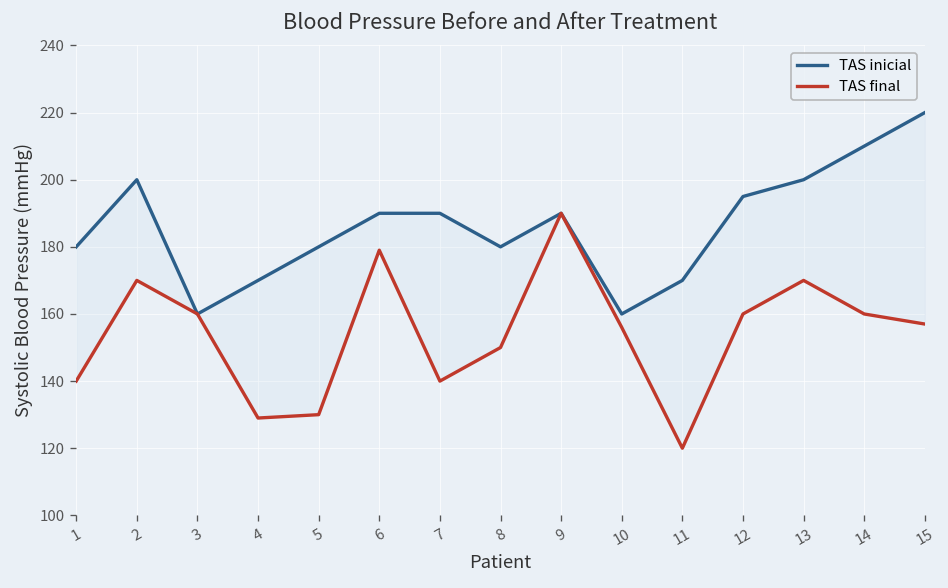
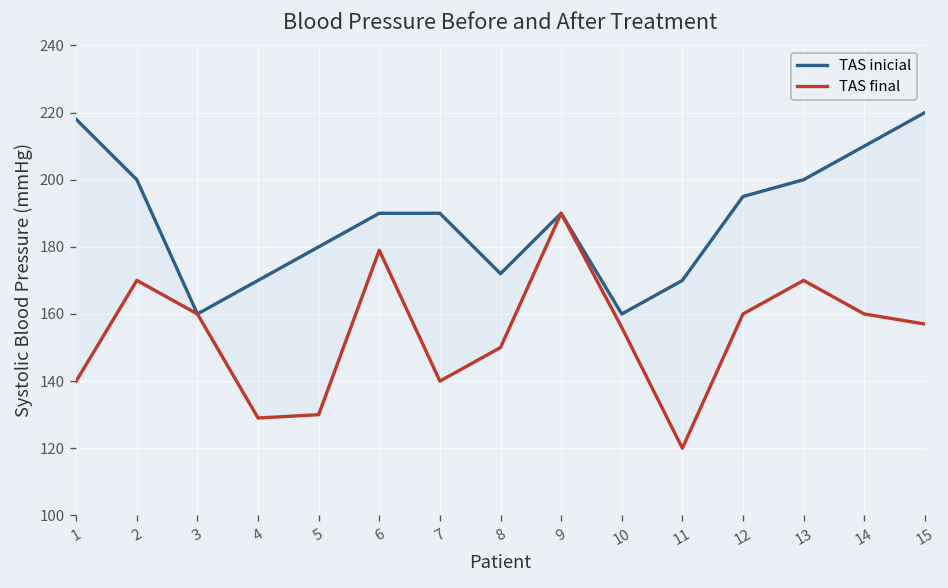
  {
    "TAS inicial": {
-     "1": 180,
+     "1": 218,
      "2": 200,
      "4": 170,
      "5": 180,
      "6": 190,
      "7": 190,
-     "8": 180,
+     "8": 172,
      "10": 160,
      "11": 170,
      "12": 195,
      "13": 200,
      "14": 210,
      "15": 220
    },
    "TAS final": {
      "1": 140,
      "2": 170,
      "4": 129,
      "5": 130,
      "6": 179,
      "7": 140,
      "8": 150,
      "10": 156,
      "11": 120,
      "12": 160,
      "13": 170,
      "14": 160,
      "15": 157
    }
  }
